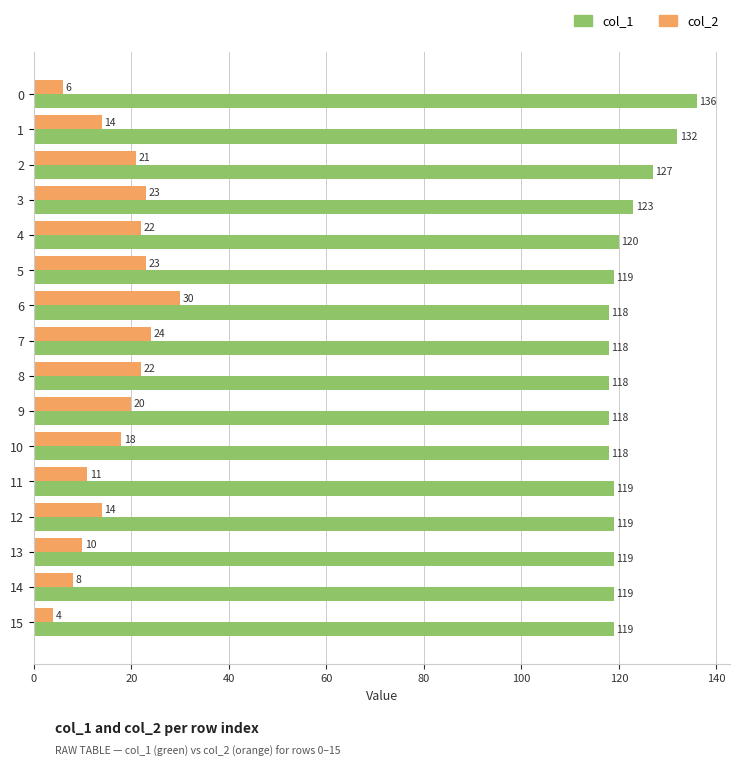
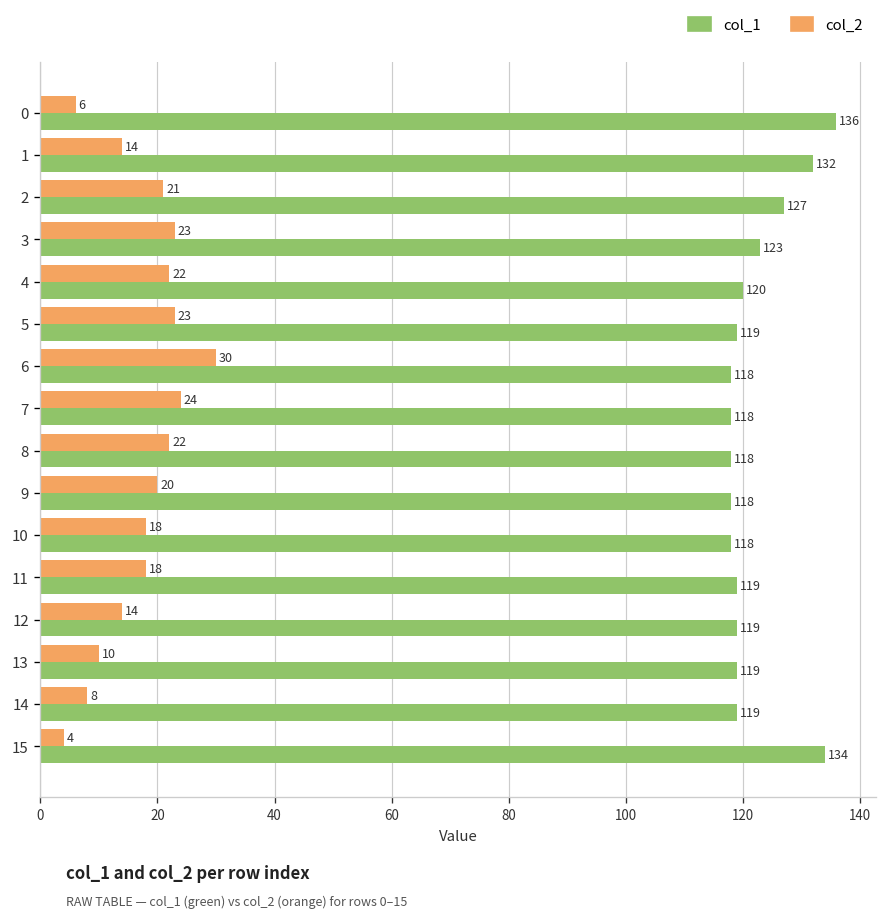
  {
    "col_1": {
      "0": 136,
      "1": 132,
      "2": 127,
      "3": 123,
      "4": 120,
      "5": 119,
      "6": 118,
      "7": 118,
      "8": 118,
      "9": 118,
      "10": 118,
      "11": 119,
      "12": 119,
      "13": 119,
      "14": 119,
-     "15": 119
+     "15": 134
    },
    "col_2": {
      "0": 6,
      "1": 14,
      "2": 21,
      "3": 23,
      "4": 22,
      "5": 23,
      "6": 30,
      "7": 24,
      "8": 22,
      "9": 20,
      "10": 18,
-     "11": 11,
+     "11": 18,
      "12": 14,
      "13": 10,
      "14": 8,
      "15": 4
    }
  }
